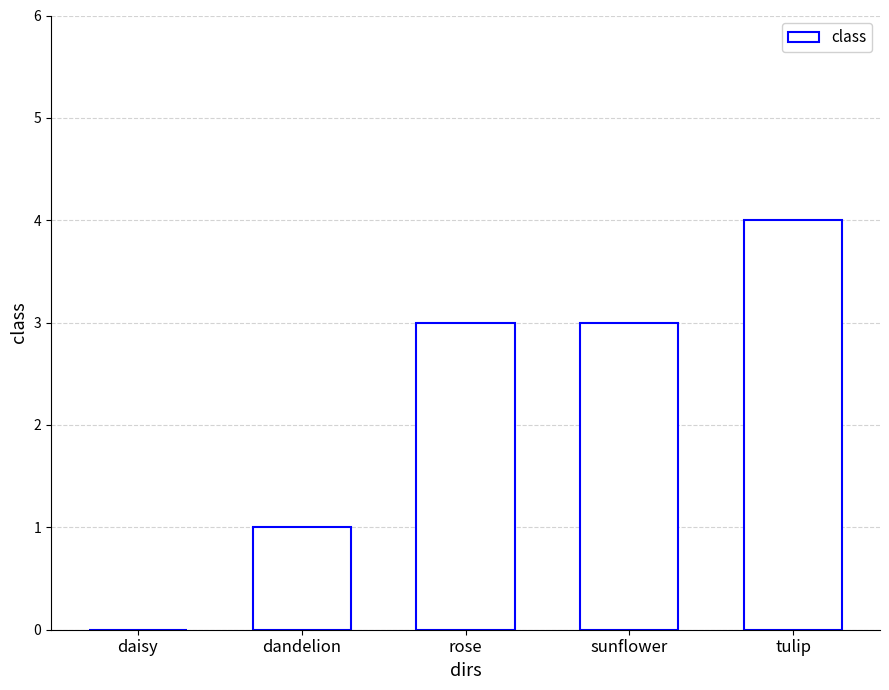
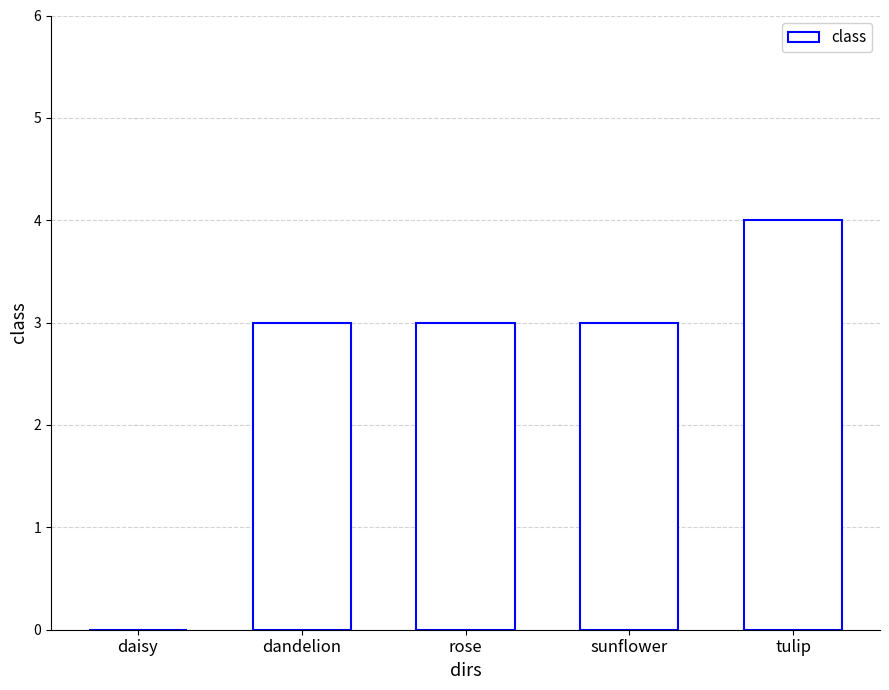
  {
    "daisy": 0,
-   "dandelion": 1,
+   "dandelion": 3,
    "rose": 3,
    "sunflower": 3,
    "tulip": 4
  }
